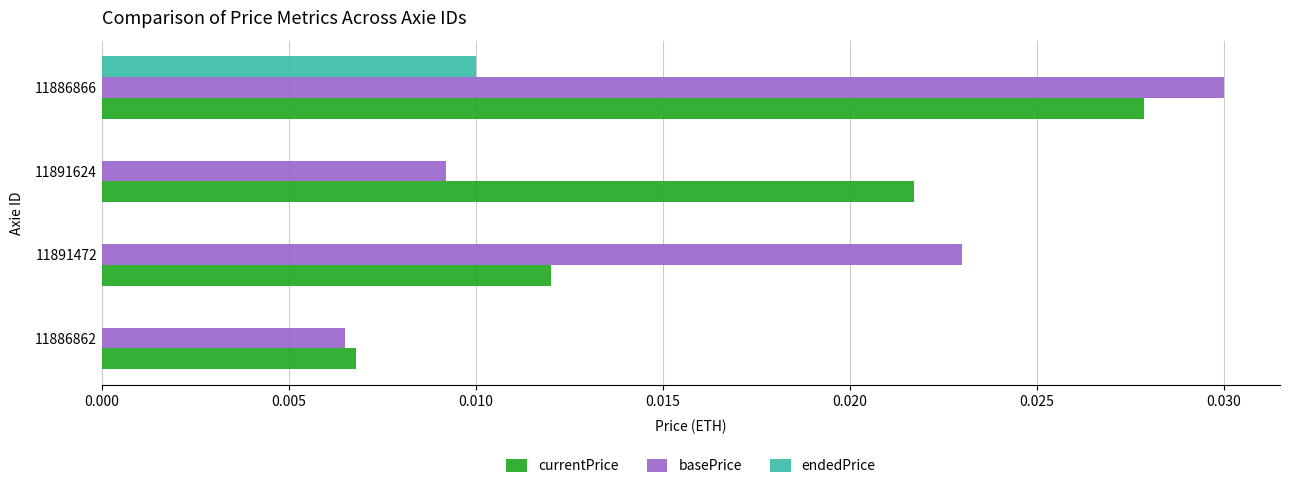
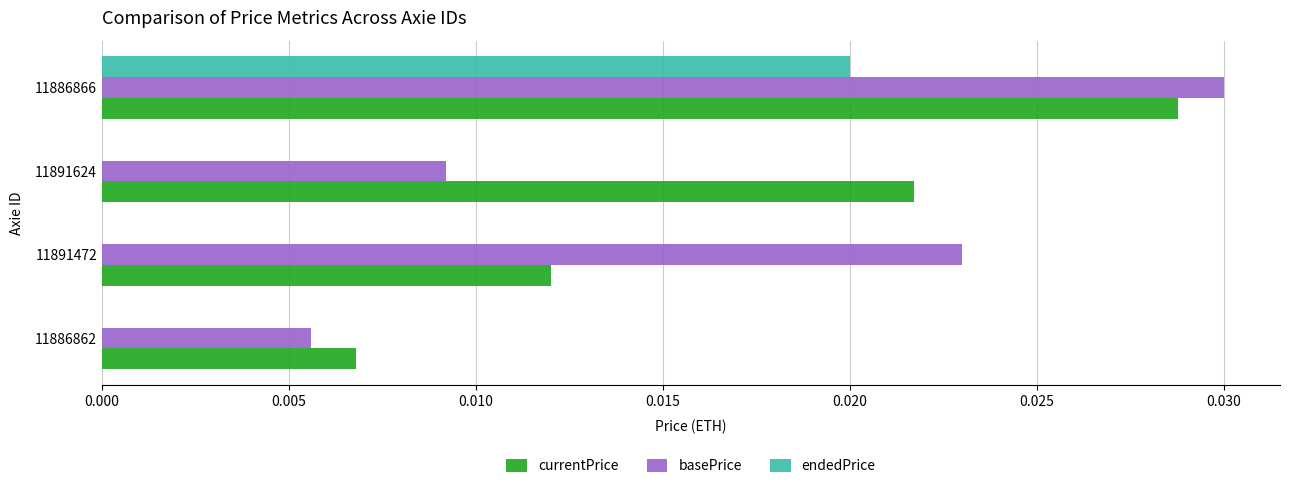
  {
    "currentPrice": {
-     "11886866": 0.0279,
+     "11886866": 0.0288,
      "11891624": 0.0217,
      "11891472": 0.0120,
      "11886862": 0.0068
    },
    "basePrice": {
      "11886866": 0.0300,
      "11891624": 0.0092,
      "11891472": 0.0230,
-     "11886862": 0.0065
+     "11886862": 0.0056
    },
    "endedPrice": {
-     "11886866": 0.01,
+     "11886866": 0.02,
      "11891624": 0.00,
      "11891472": 0.00,
      "11886862": 0.00
    }
  }
